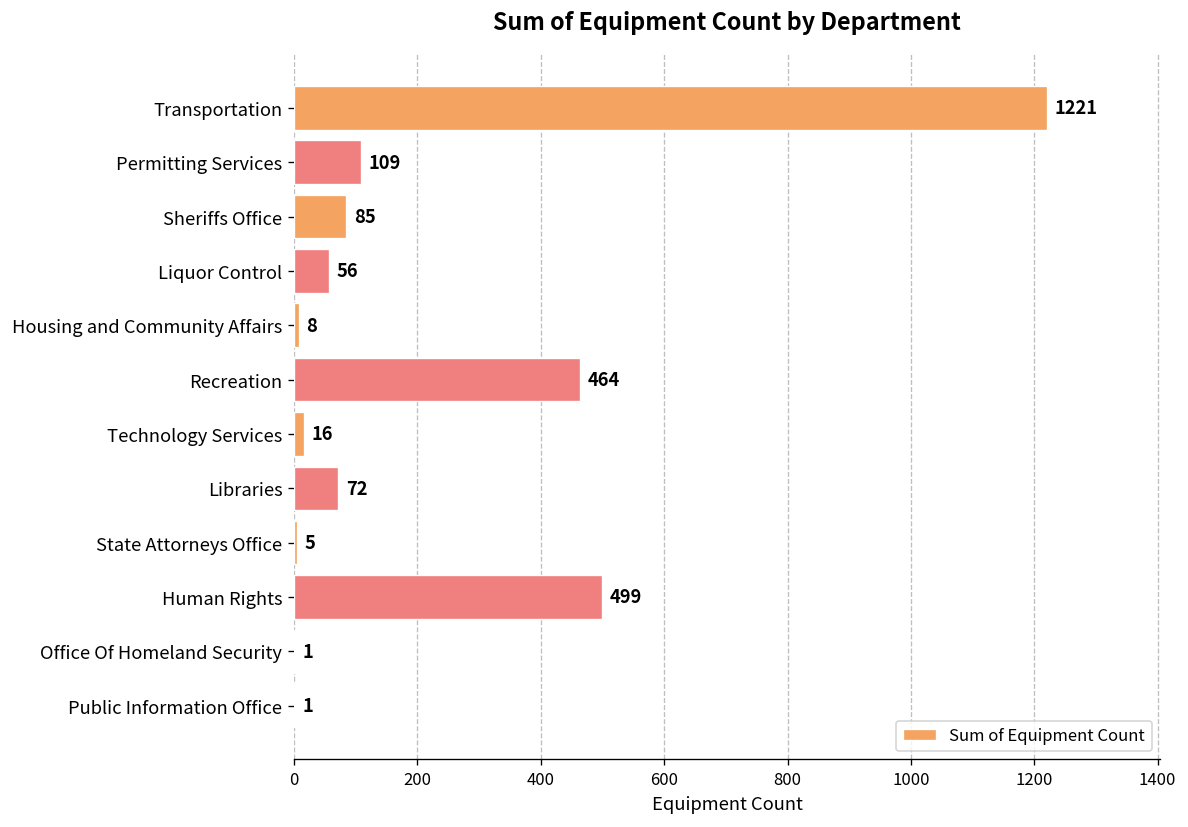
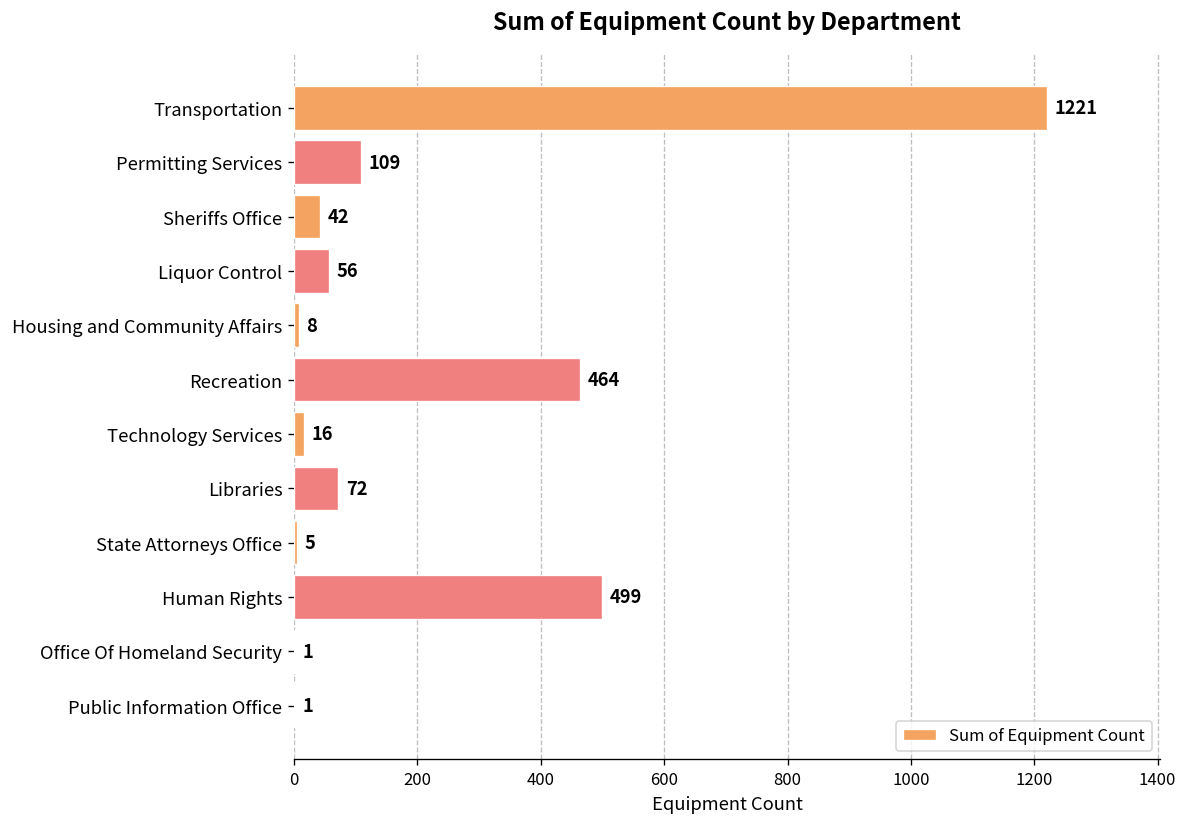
  {
    "Transportation": 1221,
    "Permitting Services": 109,
-   "Sheriffs Office": 85,
+   "Sheriffs Office": 42,
    "Liquor Control": 56,
    "Housing and Community Affairs": 8,
    "Recreation": 464,
    "Technology Services": 16,
    "Libraries": 72,
    "State Attorneys Office": 5,
    "Human Rights": 499,
    "Office Of Homeland Security": 1,
    "Public Information Office": 1
  }
